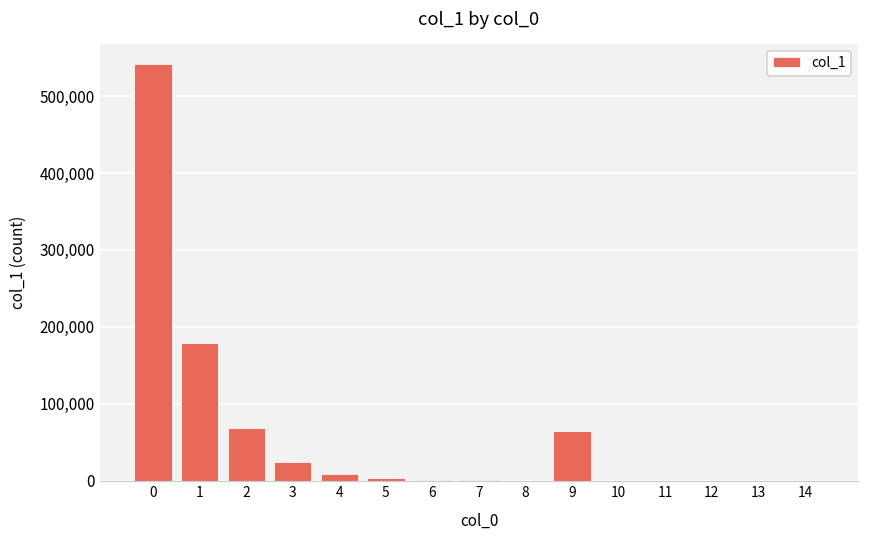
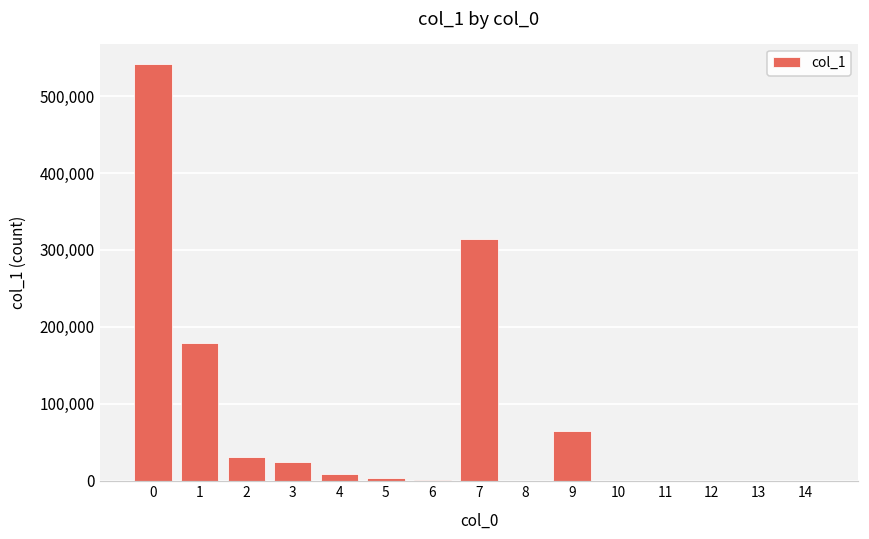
  {
    "0": "540,000",
    "1": "180,000",
-   "2": "70,000",
+   "2": "30,000",
    "3": "20,000",
    "4": "10,000",
-   "7": "0",
+   "7": "310,000",
    "9": "60,000"
  }
